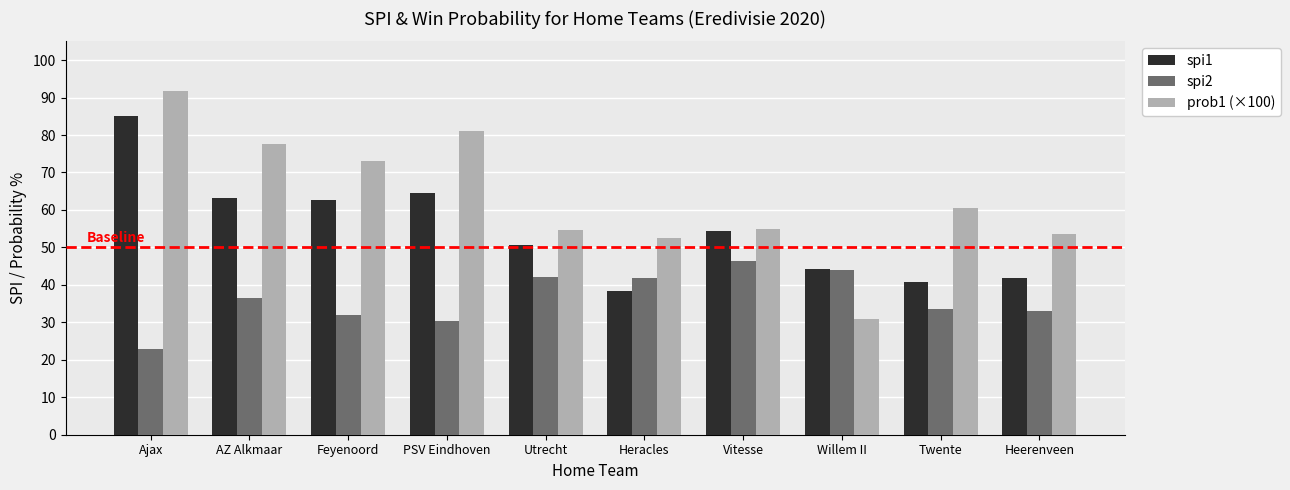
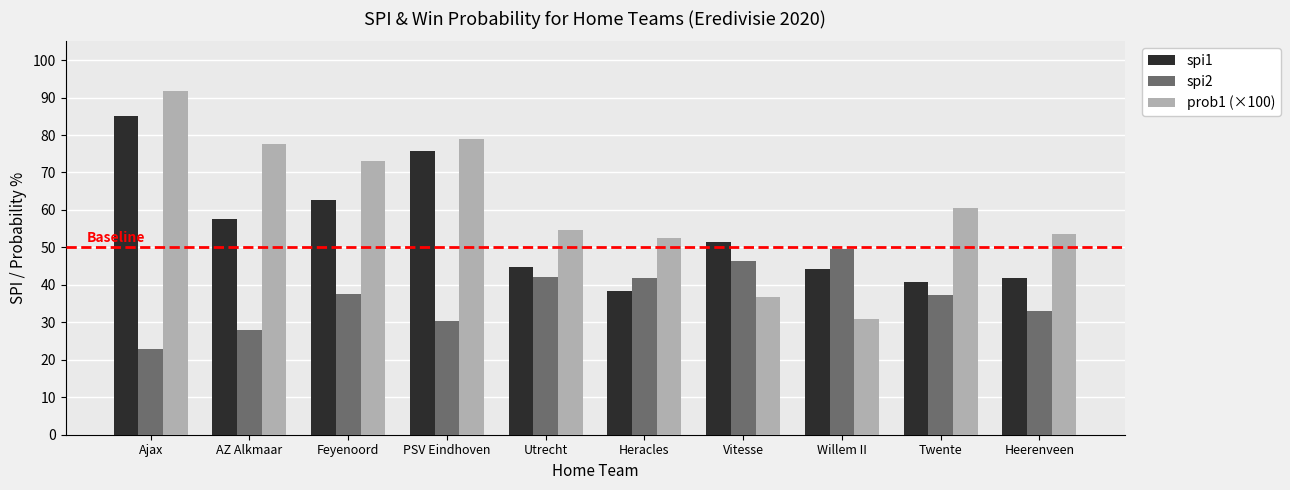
  {
    "spi1": {
      "Ajax": 85,
-     "AZ Alkmaar": 63,
+     "AZ Alkmaar": 58,
      "Feyenoord": 63,
-     "PSV Eindhoven": 64,
-     "Utrecht": 51,
+     "PSV Eindhoven": 76,
+     "Utrecht": 45,
      "Heracles": 38,
-     "Vitesse": 54,
+     "Vitesse": 51,
      "Willem II": 44,
      "Twente": 41,
      "Heerenveen": 42
    },
    "spi2": {
      "Ajax": 23,
-     "AZ Alkmaar": 37,
-     "Feyenoord": 32,
+     "AZ Alkmaar": 28,
+     "Feyenoord": 38,
      "PSV Eindhoven": 30,
      "Utrecht": 42,
      "Heracles": 42,
      "Vitesse": 46,
-     "Willem II": 44,
-     "Twente": 34,
+     "Willem II": 50,
+     "Twente": 37,
      "Heerenveen": 33
    },
    "prob1 (×100)": {
      "Ajax": 92,
      "AZ Alkmaar": 78,
      "Feyenoord": 73,
-     "PSV Eindhoven": 81,
+     "PSV Eindhoven": 79,
      "Utrecht": 55,
      "Heracles": 53,
-     "Vitesse": 55,
+     "Vitesse": 37,
      "Willem II": 31,
      "Twente": 61,
      "Heerenveen": 54
    }
  }
